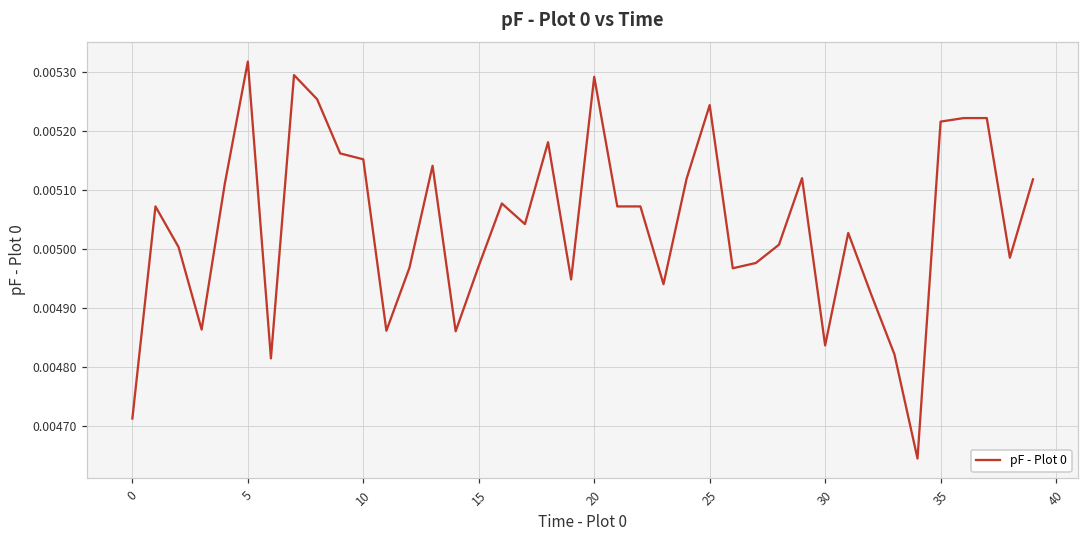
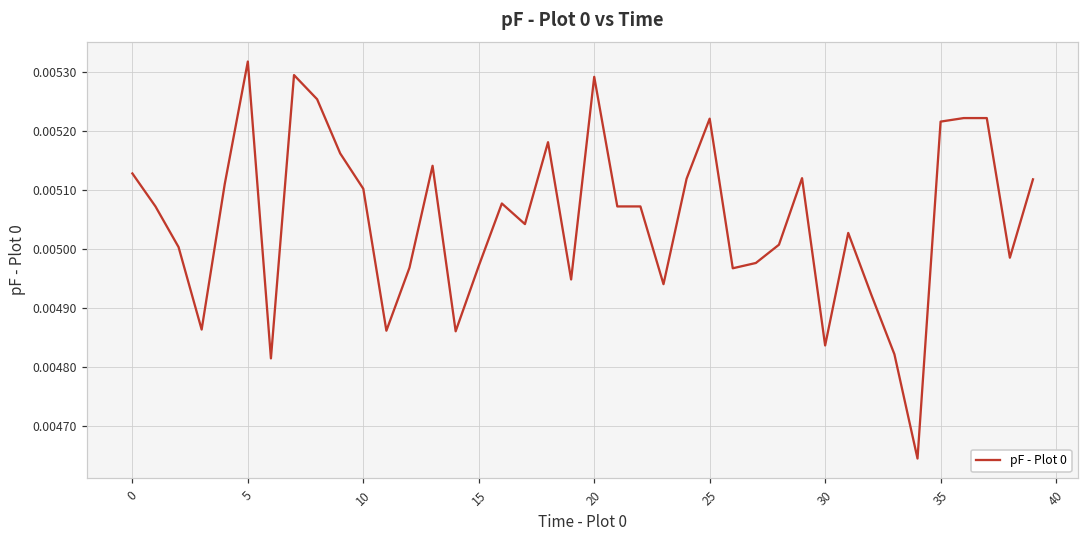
  {
-   "0": 0.00471,
+   "0": 0.00513,
    "5": 0.00532,
-   "10": 0.00515,
+   "10": 0.00510,
    "15": 0.00497,
    "20": 0.00529,
-   "25": 0.00524,
+   "25": 0.00522,
    "30": 0.00484,
    "35": 0.00522
  }
